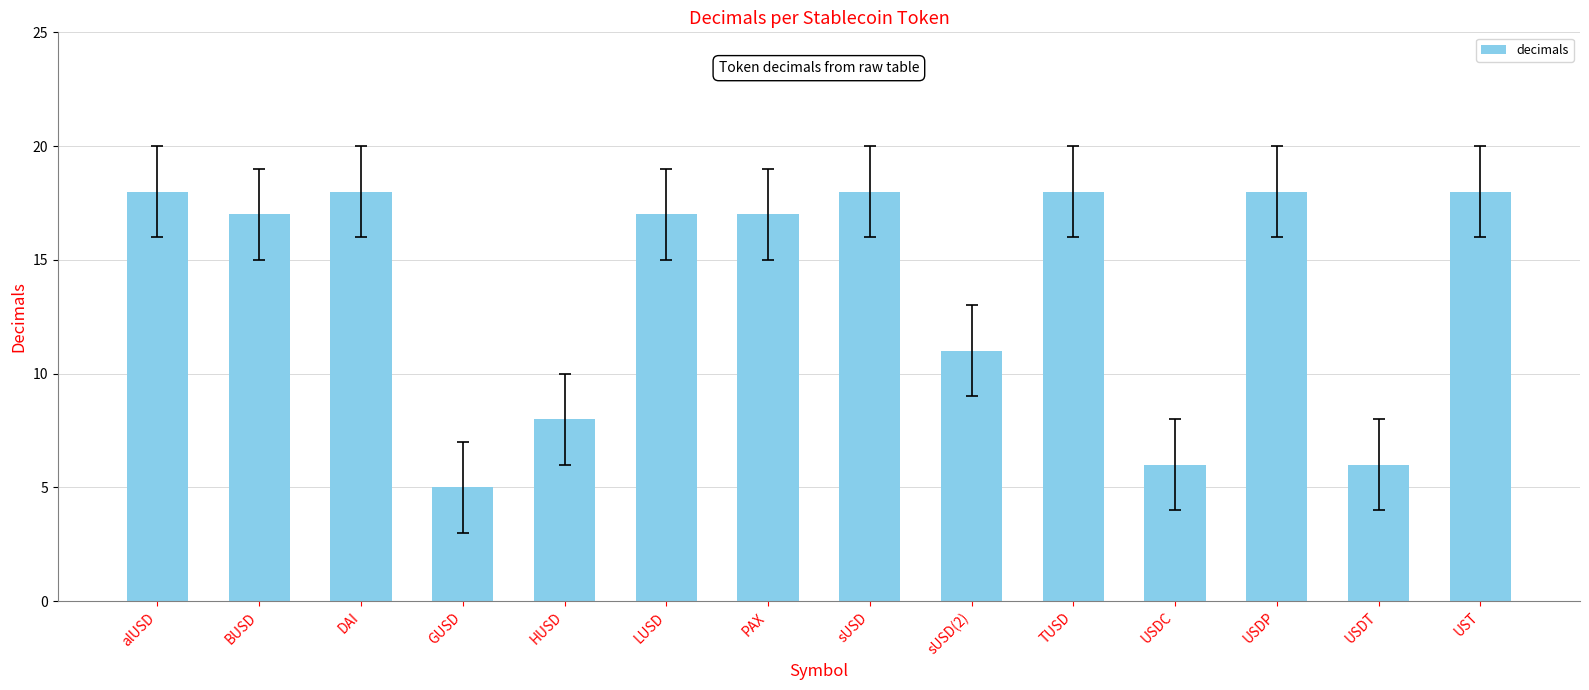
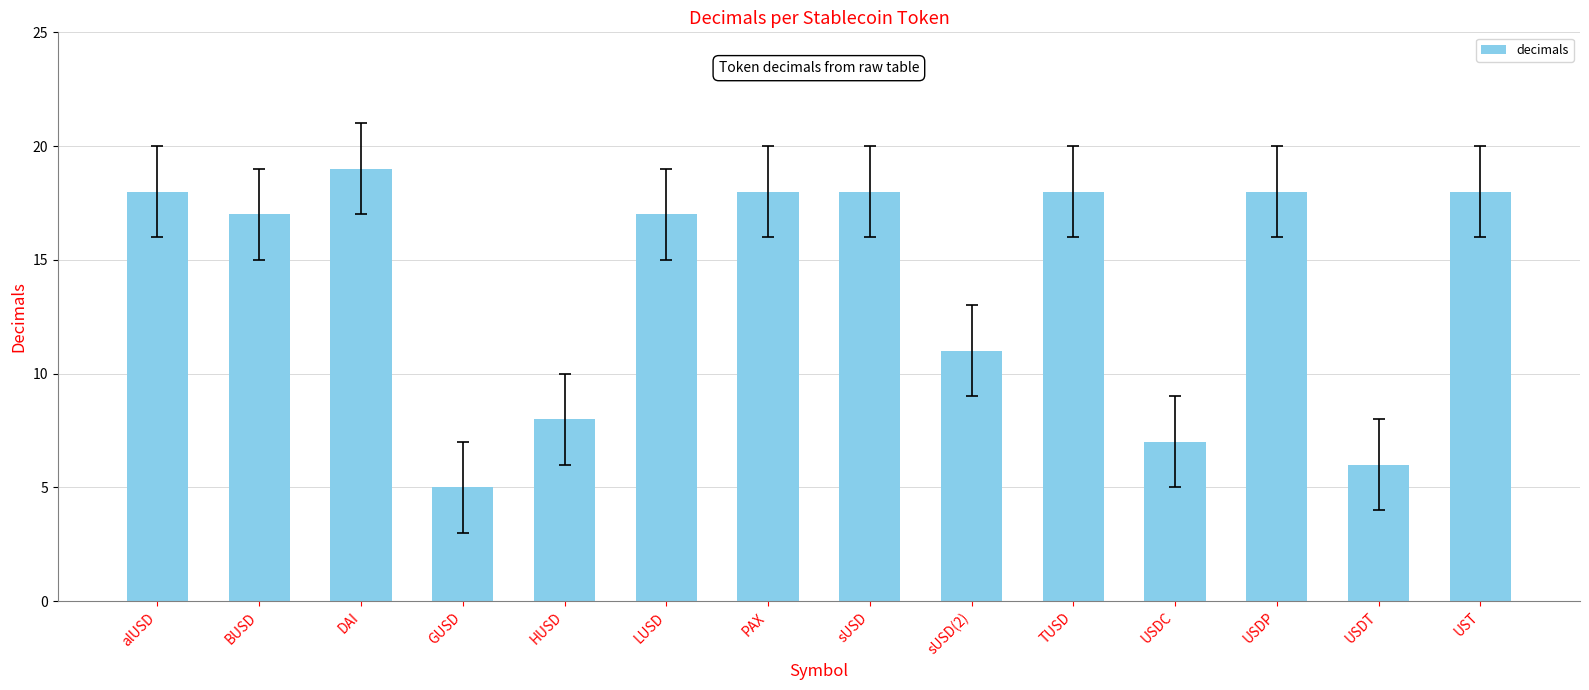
  {
    "decimals": {
      "alUSD": 18,
      "BUSD": 17,
-     "DAI": 18,
+     "DAI": 19,
      "GUSD": 5,
      "HUSD": 8,
      "LUSD": 17,
-     "PAX": 17,
+     "PAX": 18,
      "sUSD": 18,
      "sUSD(2)": 11,
      "TUSD": 18,
-     "USDC": 6,
+     "USDC": 7,
      "USDP": 18,
      "USDT": 6,
      "UST": 18
    }
  }
